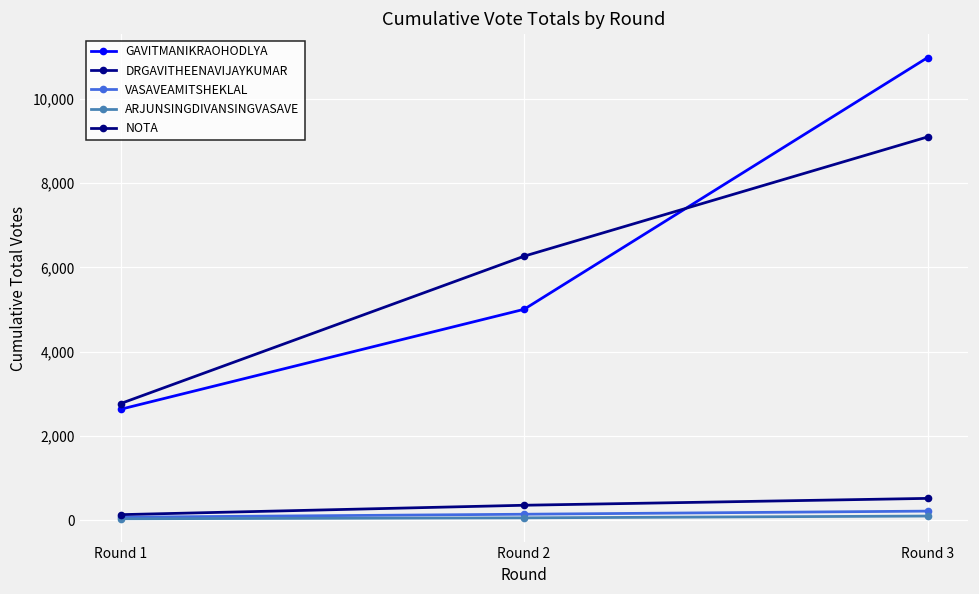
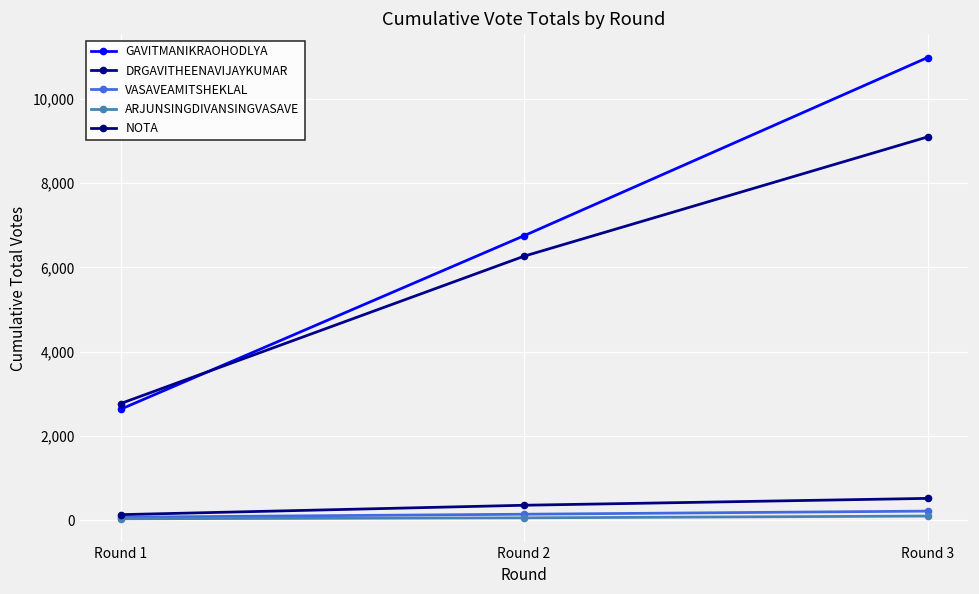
  {
    "GAVITMANIKRAOHODLYA": {
      "Round 1": "2,600",
-     "Round 2": "5,000",
+     "Round 2": "6,800",
      "Round 3": "11,000"
    }
  }
